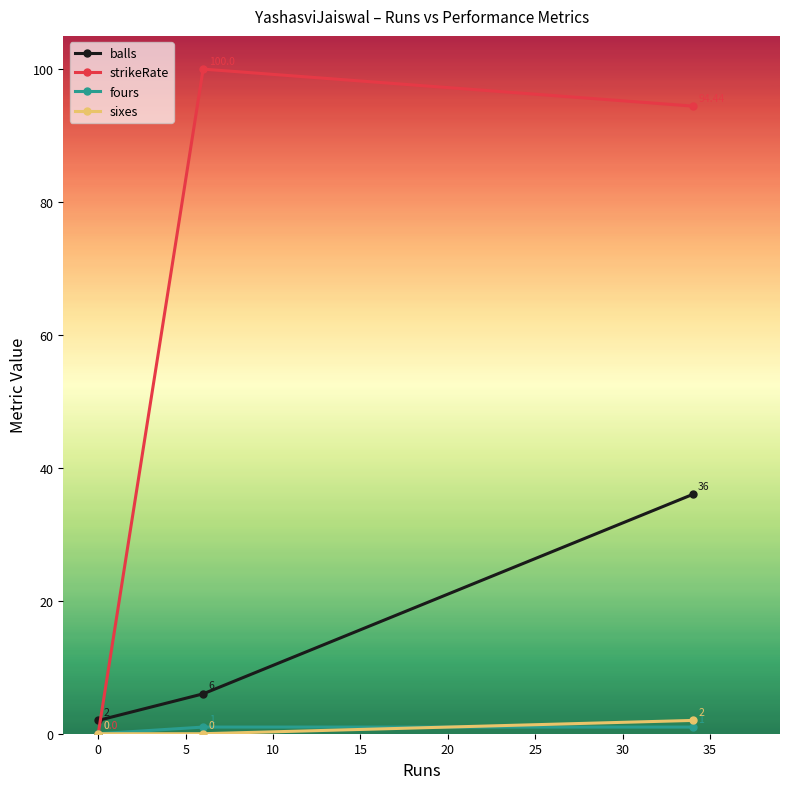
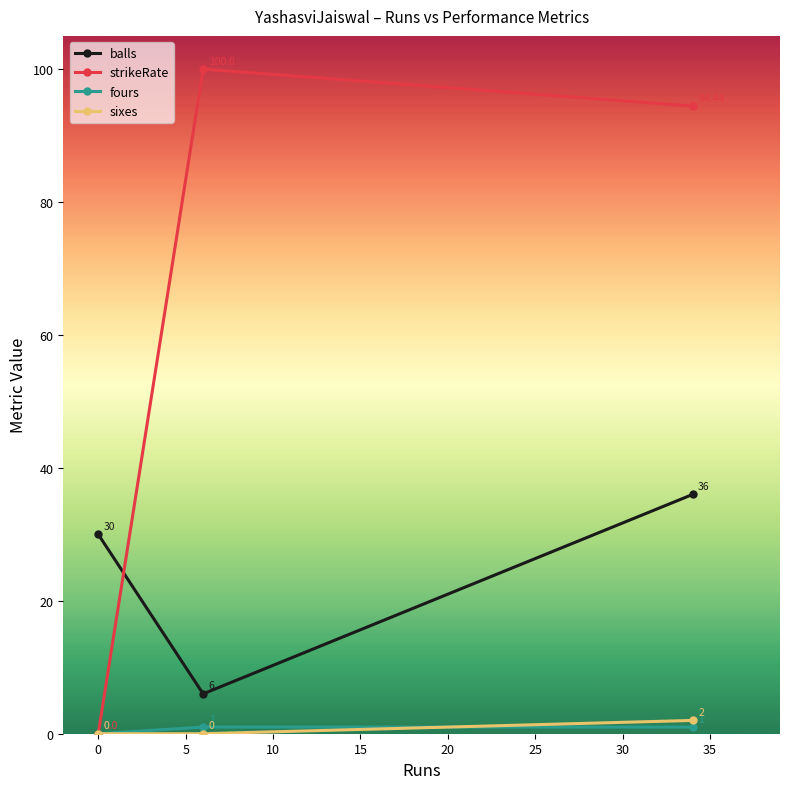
  {
    "balls": {
-     "0": 2
+     "0": 30
    }
  }
